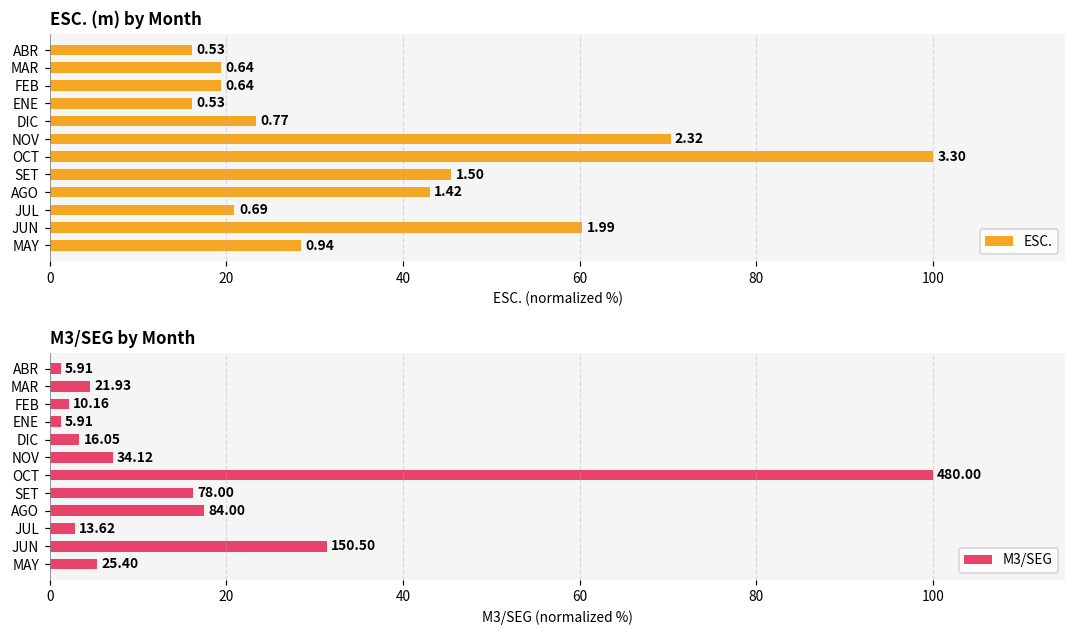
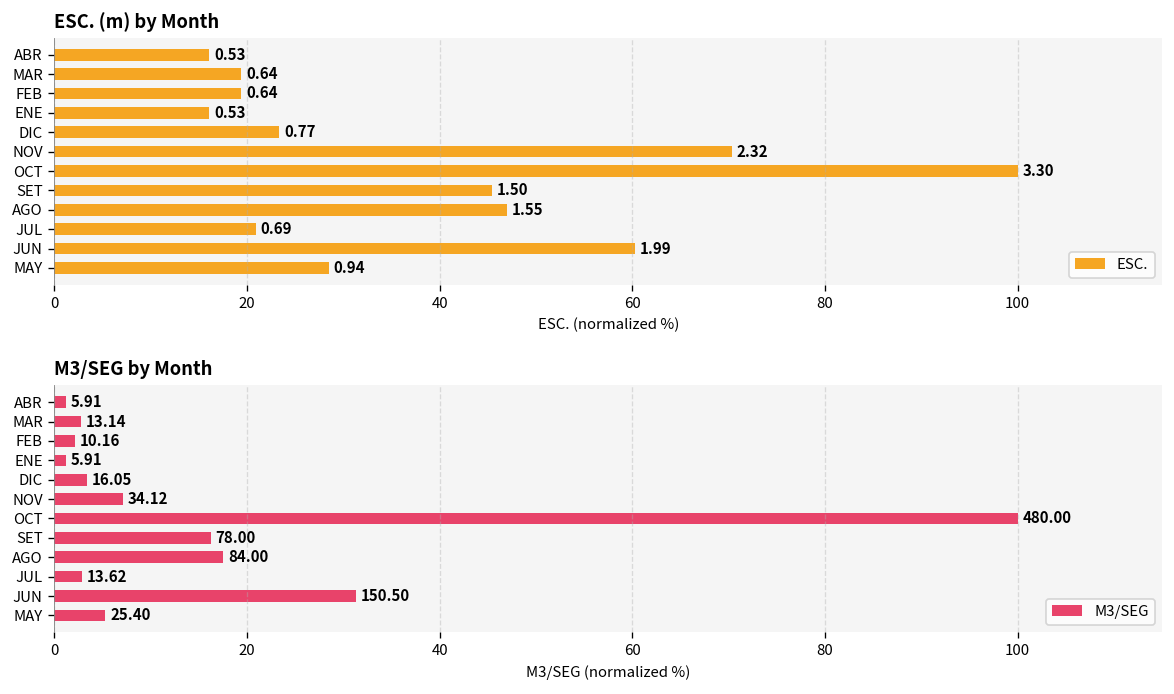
  {
    "ESC. (m) by Month": {
-     "AGO": 1.42
+     "AGO": 1.55
    },
    "M3/SEG by Month": {
-     "MAR": 21.93
+     "MAR": 13.14
    }
  }
